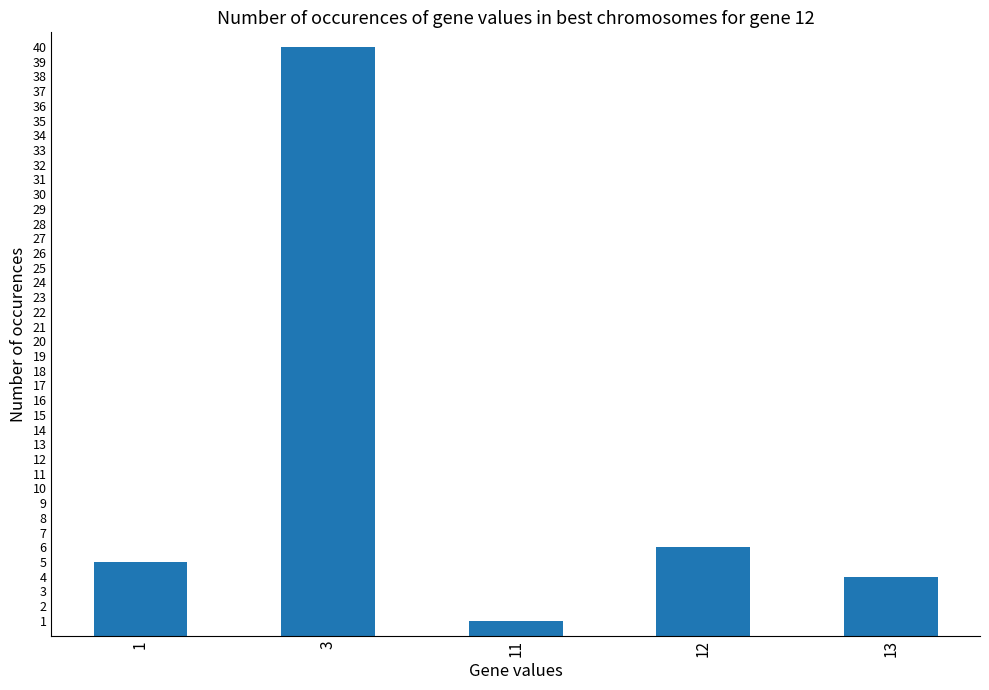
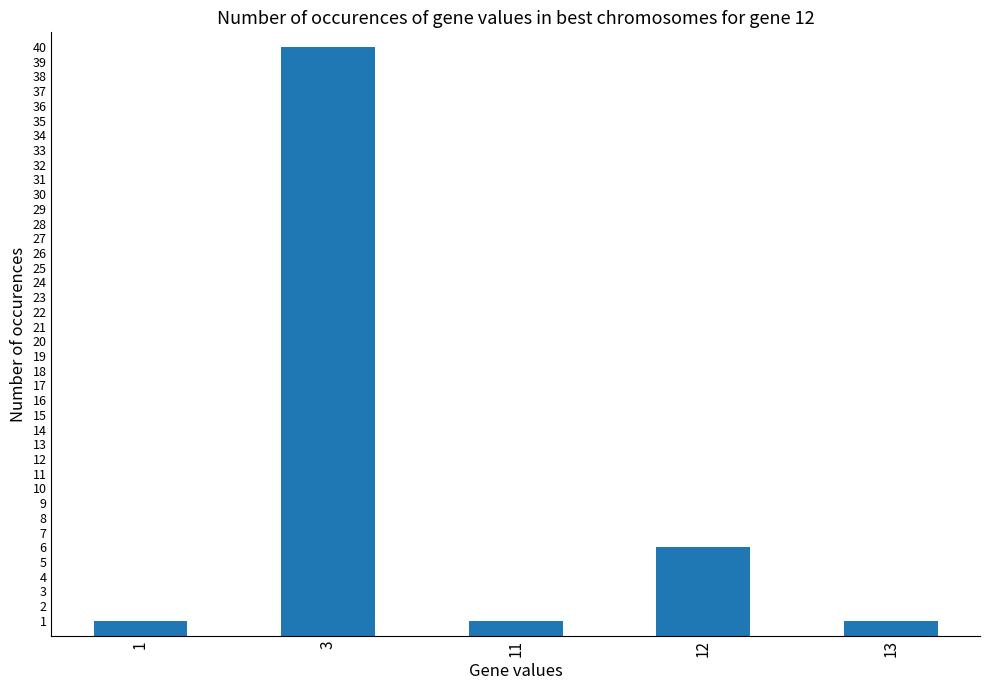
  {
-   "1": 5,
+   "1": 1,
    "3": 40,
    "11": 1,
    "12": 6,
-   "13": 4
+   "13": 1
  }
